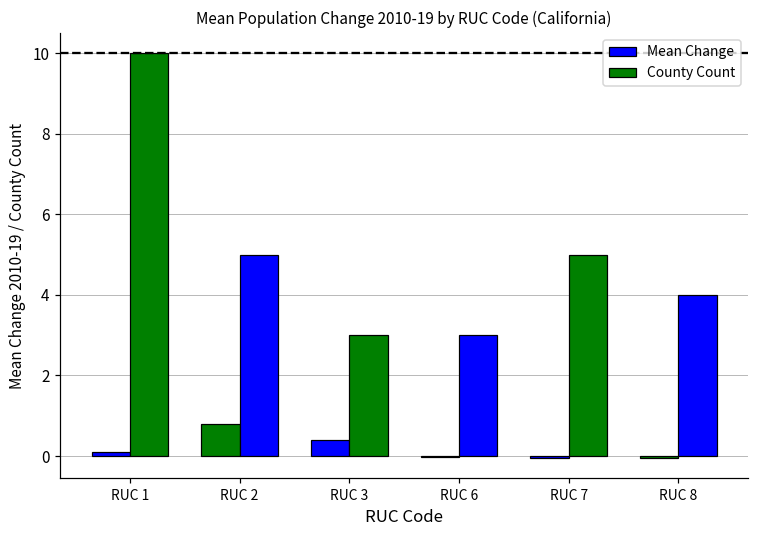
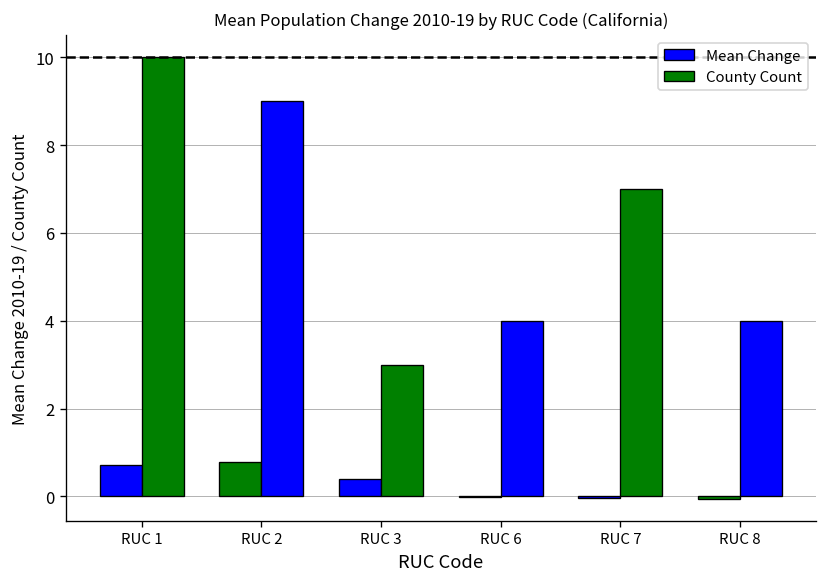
  {
    "Mean Change": {
-     "RUC 1": 0.1,
+     "RUC 1": 0.7,
      "RUC 2": 0.8,
      "RUC 3": 0.4
    },
    "County Count": {
      "RUC 1": 10,
-     "RUC 2": 5,
+     "RUC 2": 9,
      "RUC 3": 3,
-     "RUC 6": 3,
-     "RUC 7": 5,
+     "RUC 6": 4,
+     "RUC 7": 7,
      "RUC 8": 4
    }
  }
